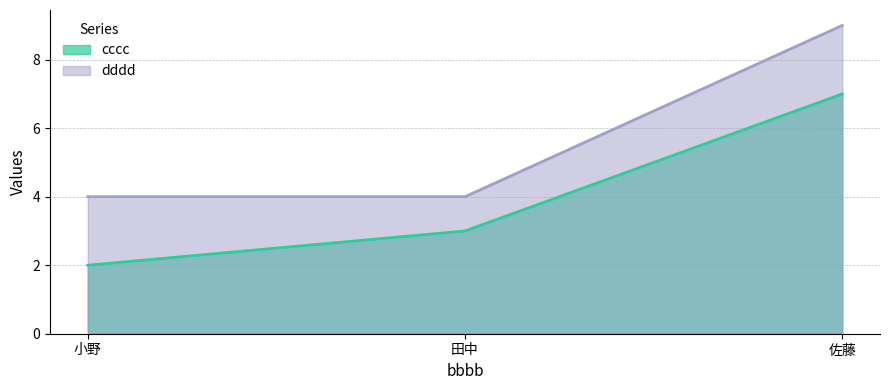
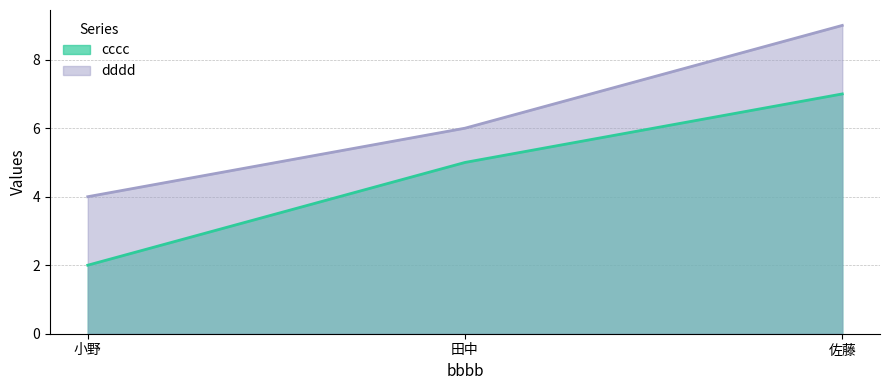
  {
    "cccc": {
      "小野": 2,
-     "田中": 3,
+     "田中": 5,
      "佐藤": 7
    },
    "dddd": {
      "小野": 4,
-     "田中": 4,
+     "田中": 6,
      "佐藤": 9
    }
  }
